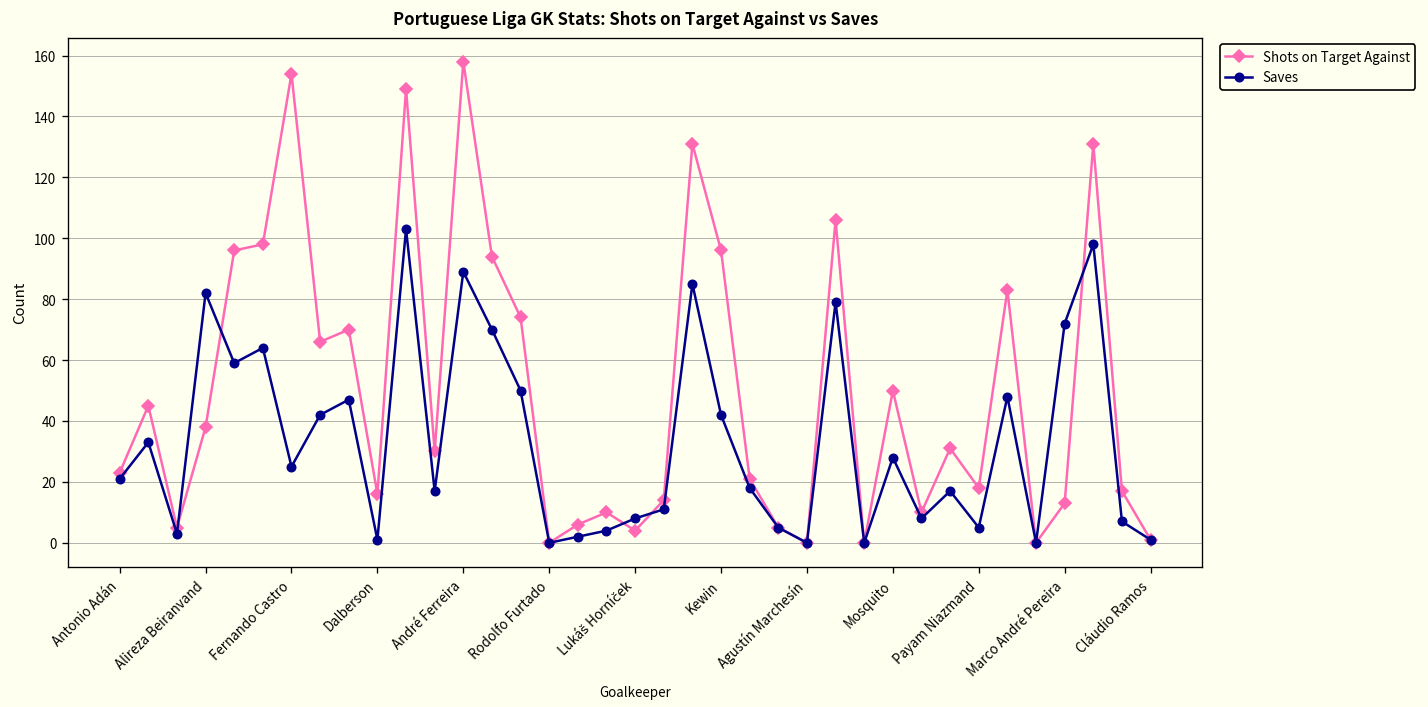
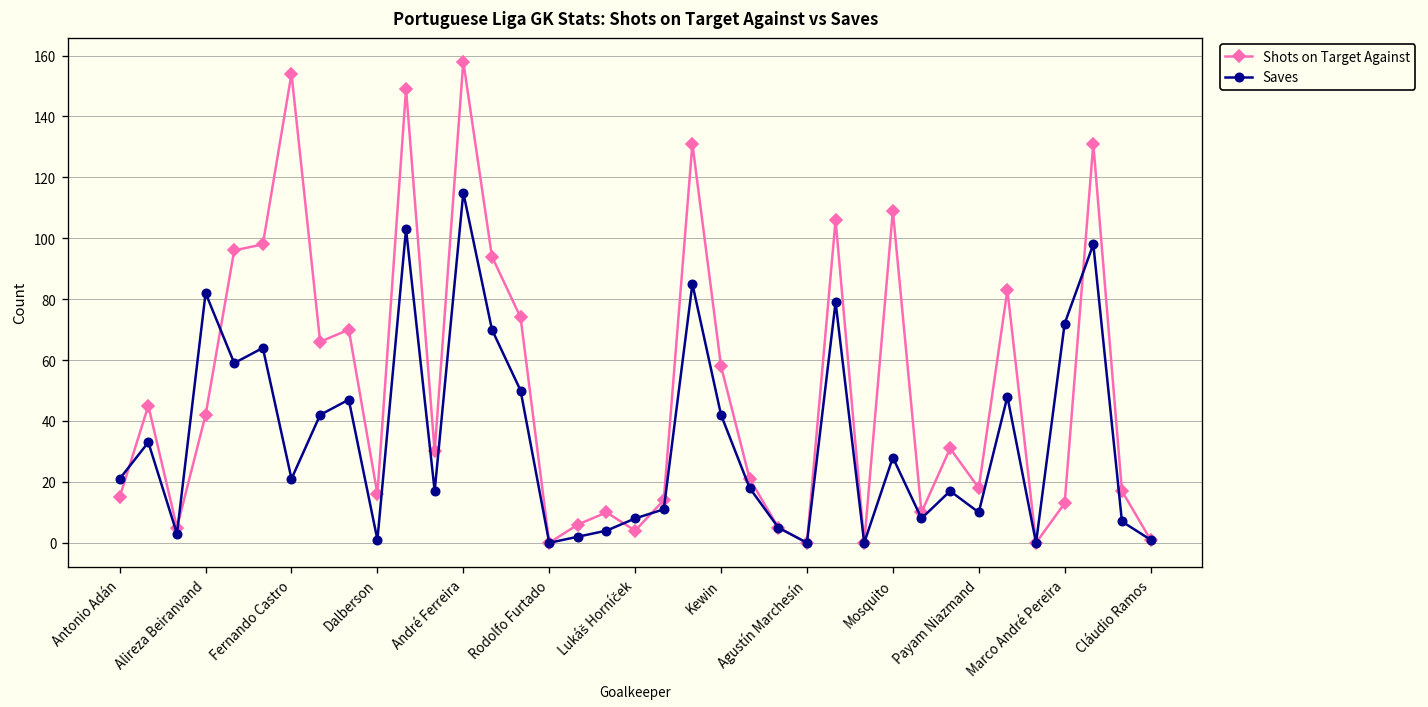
  {
    "Shots on Target Against": {
-     "Antonio Adán": 23,
-     "Alireza Beiranvand": 38,
+     "Antonio Adán": 15,
+     "Alireza Beiranvand": 42,
      "Fernando Castro": 154,
      "Dalberson": 16,
      "André Ferreira": 158,
      "Lukáš Horníček": 4,
-     "Kewin": 96,
-     "Mosquito": 50,
+     "Kewin": 58,
+     "Mosquito": 109,
      "Payam Niazmand": 18,
      "Marco André Pereira": 13
    },
    "Saves": {
      "Antonio Adán": 21,
      "Alireza Beiranvand": 82,
-     "Fernando Castro": 25,
+     "Fernando Castro": 21,
      "Dalberson": 1,
-     "André Ferreira": 89,
+     "André Ferreira": 115,
      "Lukáš Horníček": 8,
      "Kewin": 42,
      "Mosquito": 28,
-     "Payam Niazmand": 5,
+     "Payam Niazmand": 10,
      "Marco André Pereira": 72
    }
  }
